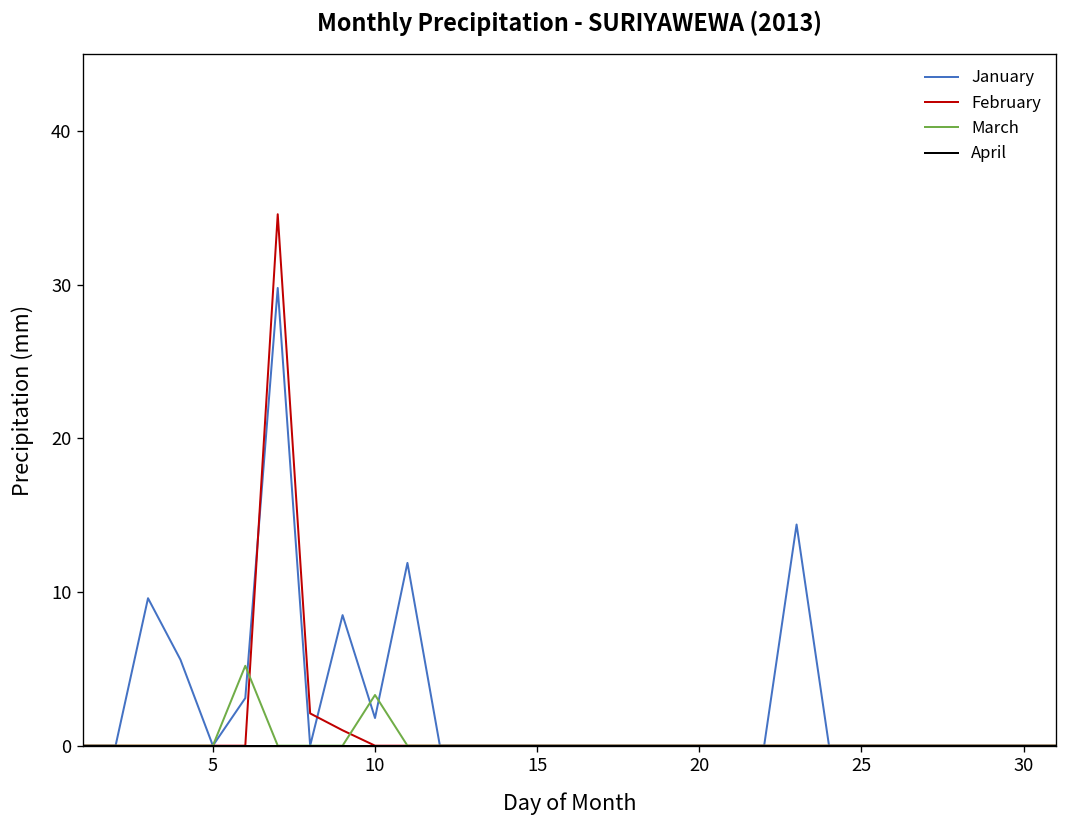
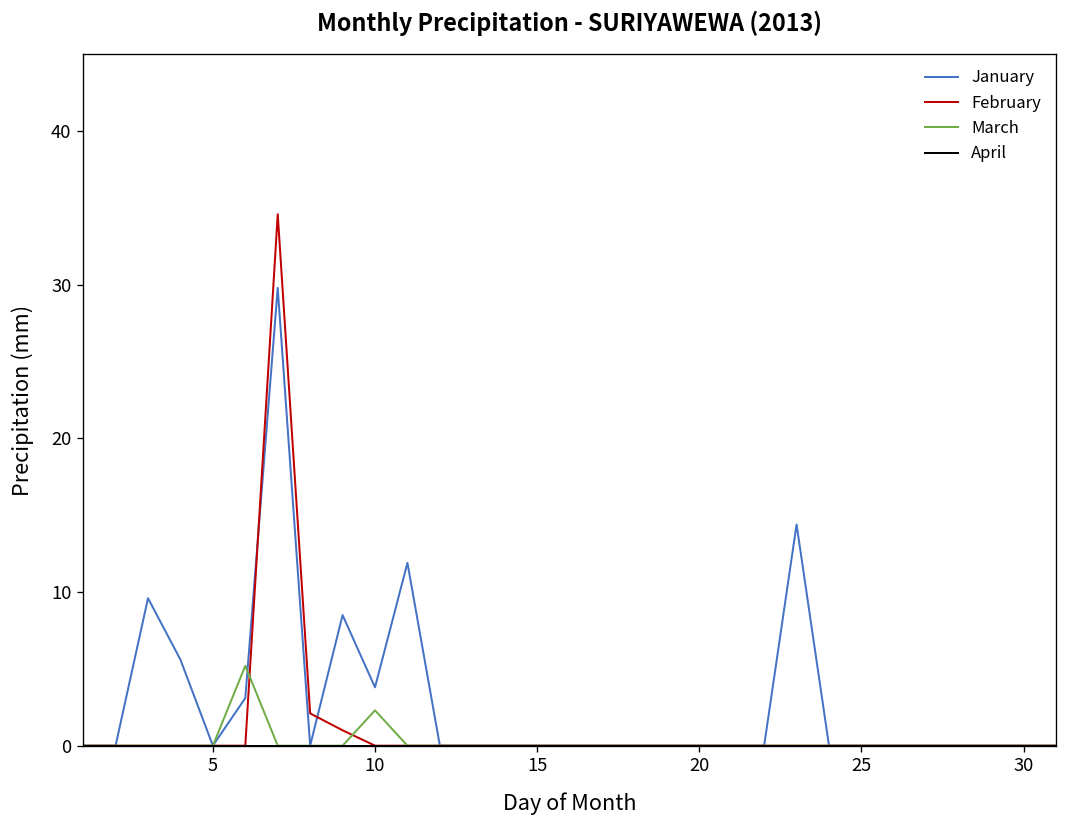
  {
    "January": {
-     "10": 1.8
+     "10": 3.8
    },
    "March": {
-     "10": 3.3
+     "10": 2.3
    }
  }
